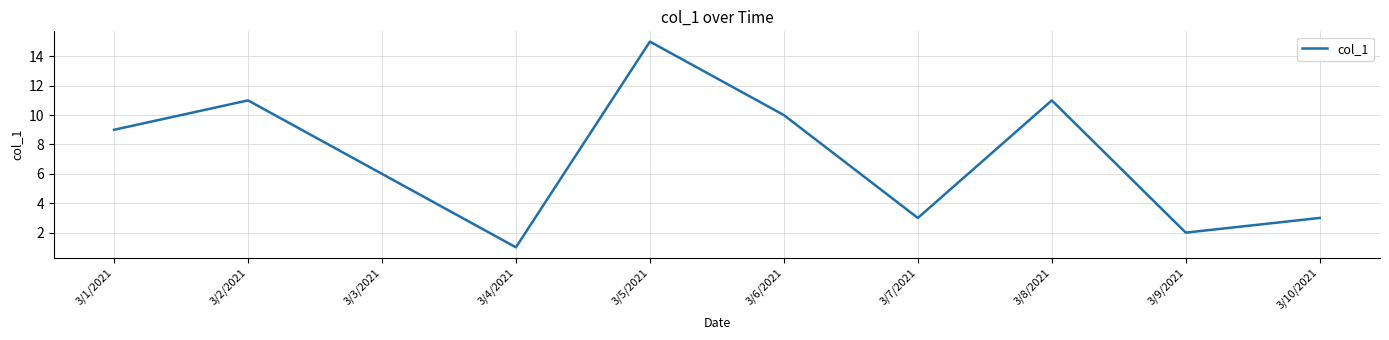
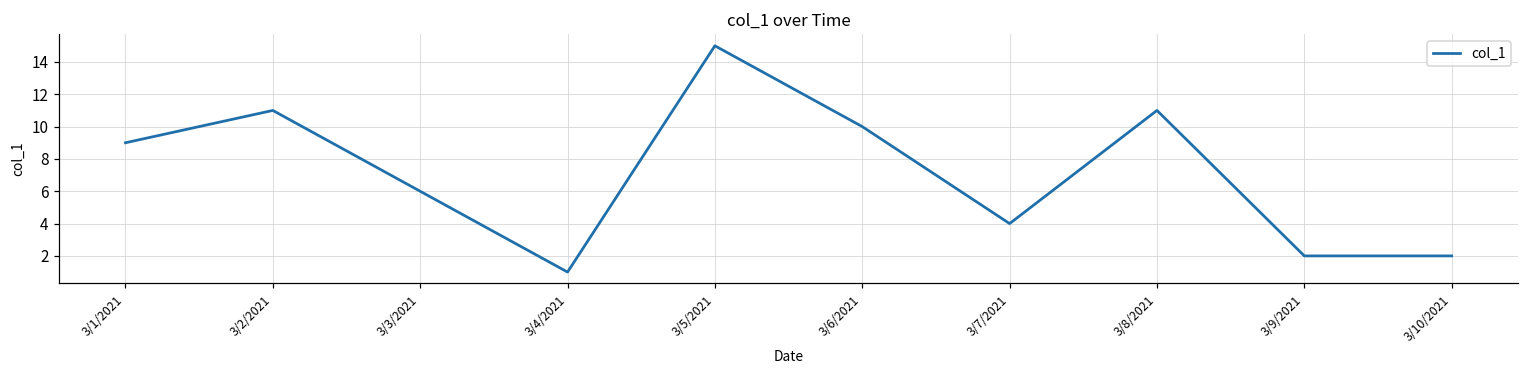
  {
    "3/1/2021": 9,
    "3/2/2021": 11,
    "3/3/2021": 6,
    "3/4/2021": 1,
    "3/5/2021": 15,
    "3/6/2021": 10,
-   "3/7/2021": 3,
+   "3/7/2021": 4,
    "3/8/2021": 11,
    "3/9/2021": 2,
-   "3/10/2021": 3
+   "3/10/2021": 2
  }
